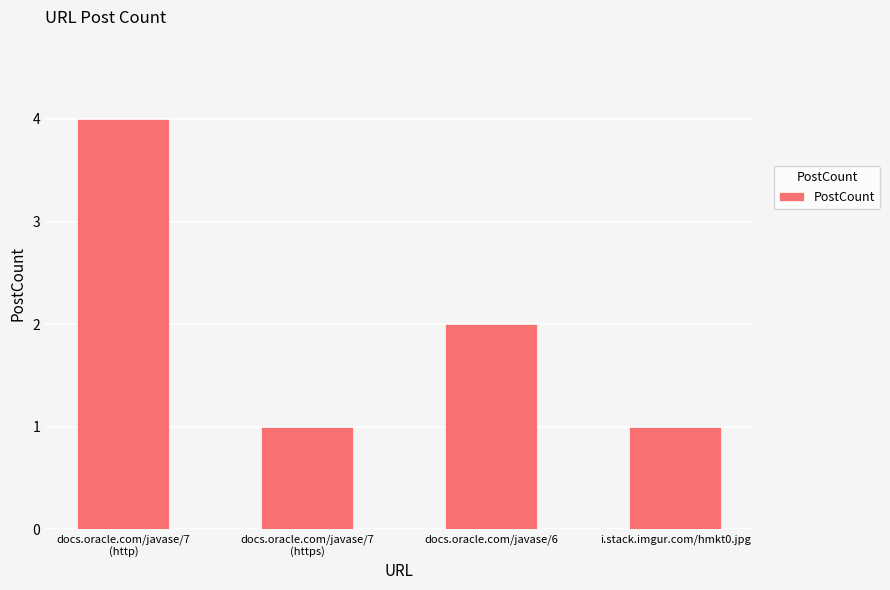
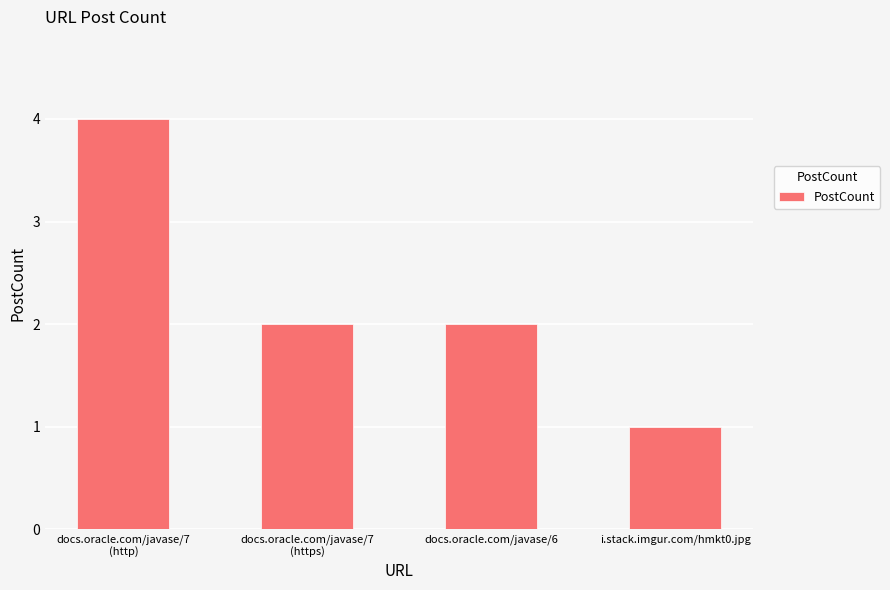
  {
    "docs.oracle.com/javase/7 (http)": 4,
-   "docs.oracle.com/javase/7 (https)": 1,
+   "docs.oracle.com/javase/7 (https)": 2,
    "docs.oracle.com/javase/6": 2,
    "i.stack.imgur.com/hmkt0.jpg": 1
  }
